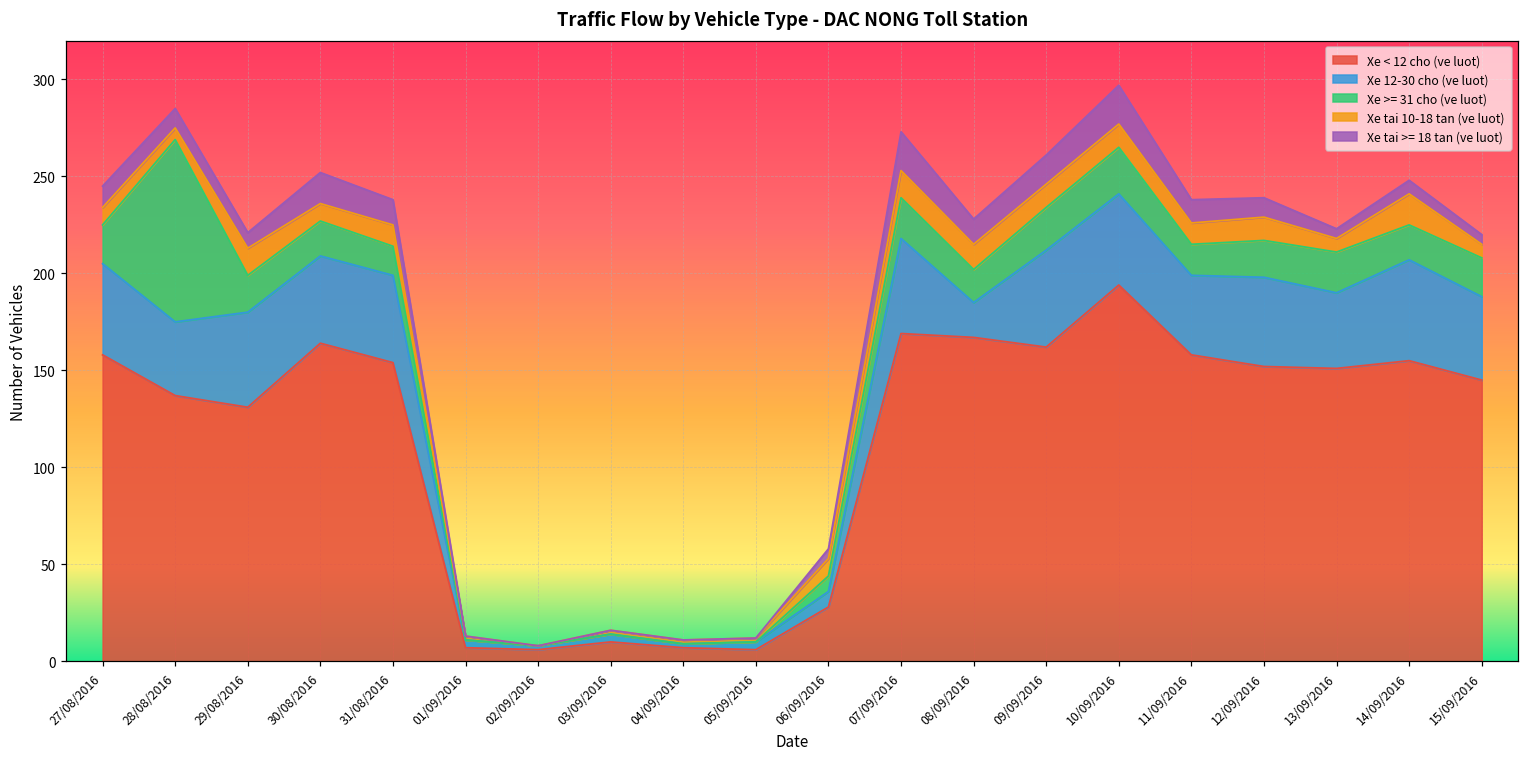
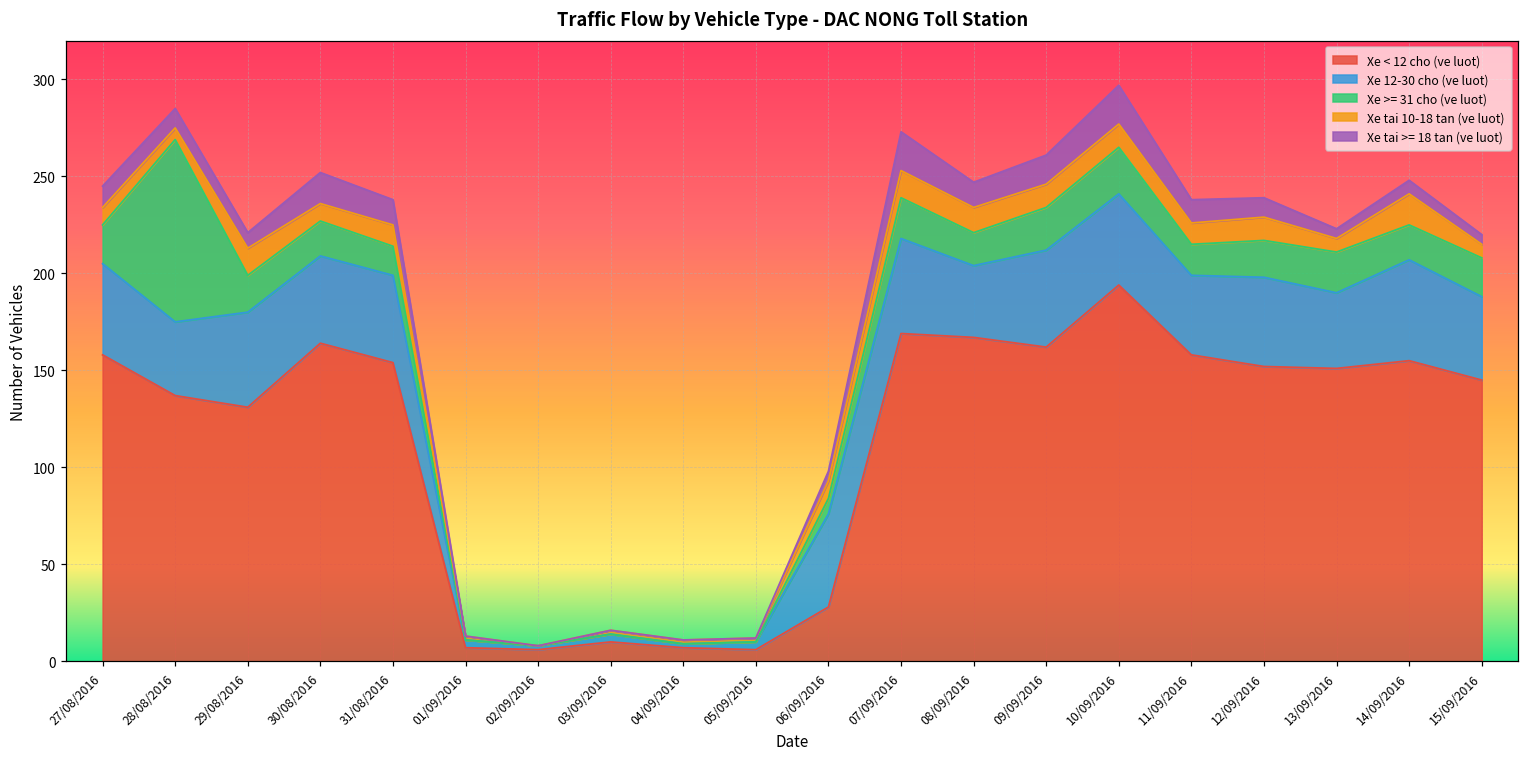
  {
    "Xe < 12 cho (ve luot)": {
      "27/08/2016": 158,
      "28/08/2016": 137,
      "29/08/2016": 131,
      "30/08/2016": 164,
      "31/08/2016": 154,
      "01/09/2016": 7,
      "02/09/2016": 6,
      "03/09/2016": 10,
      "04/09/2016": 7,
      "05/09/2016": 6,
      "06/09/2016": 28,
      "07/09/2016": 169,
      "08/09/2016": 167,
      "09/09/2016": 162,
      "10/09/2016": 194,
      "11/09/2016": 158,
      "12/09/2016": 152,
      "13/09/2016": 151,
      "14/09/2016": 155,
      "15/09/2016": 145
    },
    "Xe 12-30 cho (ve luot)": {
      "27/08/2016": 47,
      "28/08/2016": 38,
      "29/08/2016": 49,
      "30/08/2016": 45,
      "31/08/2016": 45,
-     "06/09/2016": 8,
+     "06/09/2016": 48,
      "07/09/2016": 49,
-     "08/09/2016": 18,
+     "08/09/2016": 37,
      "09/09/2016": 50,
      "10/09/2016": 47,
      "11/09/2016": 41,
      "12/09/2016": 46,
      "13/09/2016": 39,
      "14/09/2016": 52,
      "15/09/2016": 43
    },
    "Xe >= 31 cho (ve luot)": {
      "27/08/2016": 20,
      "28/08/2016": 94,
      "29/08/2016": 19,
      "30/08/2016": 18,
      "31/08/2016": 15,
      "06/09/2016": 8,
      "07/09/2016": 21,
      "08/09/2016": 17,
      "09/09/2016": 22,
      "10/09/2016": 24,
      "11/09/2016": 16,
      "12/09/2016": 19,
      "13/09/2016": 21,
      "14/09/2016": 18,
      "15/09/2016": 20
    },
    "Xe tai 10-18 tan (ve luot)": {
      "27/08/2016": 9,
      "28/08/2016": 6,
      "29/08/2016": 14,
      "30/08/2016": 9,
      "31/08/2016": 11,
      "06/09/2016": 9,
      "07/09/2016": 14,
      "08/09/2016": 13,
      "09/09/2016": 12,
      "10/09/2016": 12,
      "11/09/2016": 11,
      "12/09/2016": 12,
      "13/09/2016": 7,
      "14/09/2016": 16,
      "15/09/2016": 7
    },
    "Xe tai >= 18 tan (ve luot)": {
      "27/08/2016": 11,
      "28/08/2016": 10,
      "29/08/2016": 8,
      "30/08/2016": 16,
      "31/08/2016": 13,
      "06/09/2016": 5,
      "07/09/2016": 20,
      "08/09/2016": 13,
      "09/09/2016": 15,
      "10/09/2016": 20,
      "11/09/2016": 12,
      "12/09/2016": 10,
      "13/09/2016": 5,
      "14/09/2016": 7,
      "15/09/2016": 5
    }
  }
